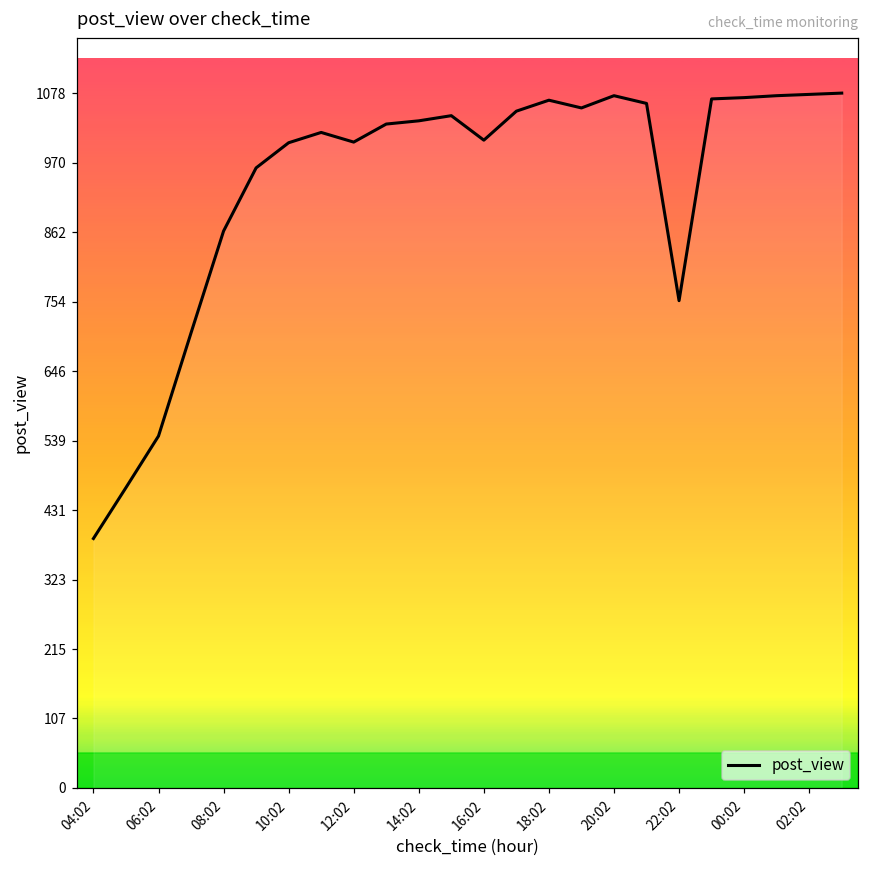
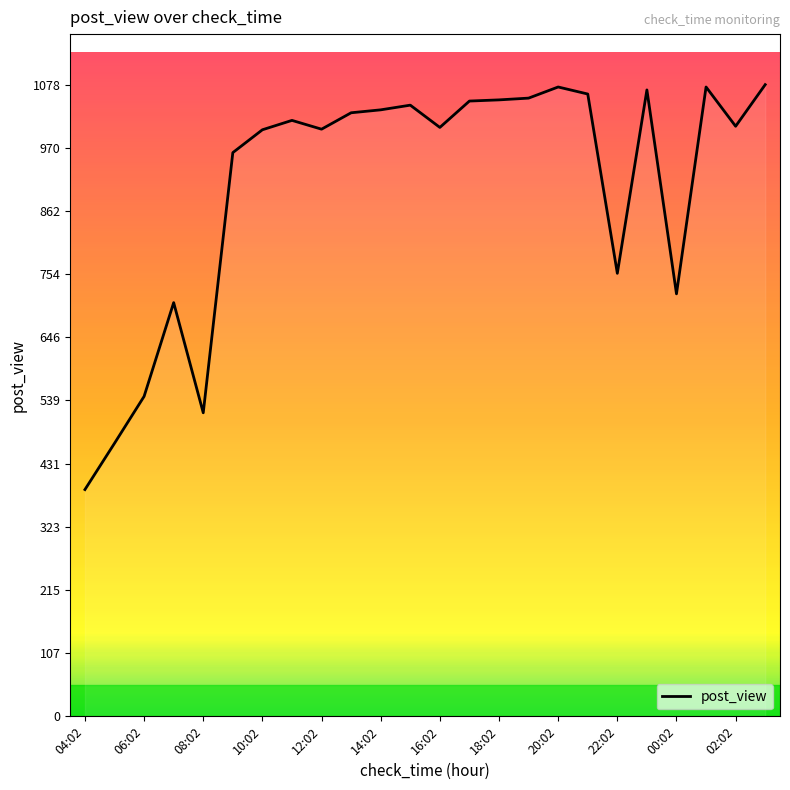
  {
    "04:02": 390,
    "06:02": 550,
-   "08:02": 860,
+   "08:02": 520,
    "10:02": 1000,
    "12:02": 1000,
    "14:02": 1040,
    "16:02": 1010,
-   "18:02": 1070,
+   "18:02": 1050,
    "20:02": 1070,
    "22:02": 760,
-   "00:02": 1070,
-   "02:02": 1080
+   "00:02": 720,
+   "02:02": 1010
  }
